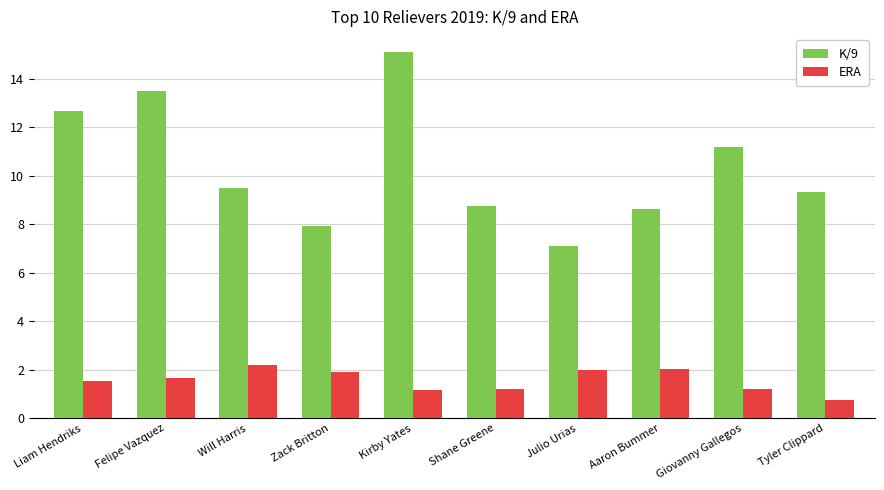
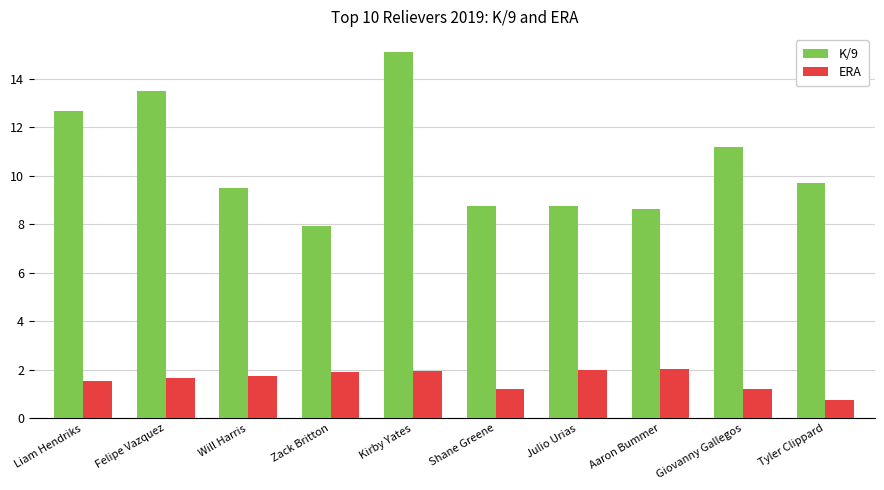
  {
    "K/9": {
      "Liam Hendriks": 12.7,
      "Felipe Vazquez": 13.5,
      "Will Harris": 9.5,
      "Zack Britton": 7.9,
      "Kirby Yates": 15.1,
      "Shane Greene": 8.8,
-     "Julio Urias": 7.1,
+     "Julio Urias": 8.8,
      "Aaron Bummer": 8.6,
      "Giovanny Gallegos": 11.2,
-     "Tyler Clippard": 9.4
+     "Tyler Clippard": 9.7
    },
    "ERA": {
      "Liam Hendriks": 1.5,
      "Felipe Vazquez": 1.7,
-     "Will Harris": 2.2,
+     "Will Harris": 1.7,
      "Zack Britton": 1.9,
-     "Kirby Yates": 1.2,
+     "Kirby Yates": 1.9,
      "Shane Greene": 1.2,
      "Julio Urias": 2.0,
      "Aaron Bummer": 2.0,
      "Giovanny Gallegos": 1.2,
      "Tyler Clippard": 0.8
    }
  }
